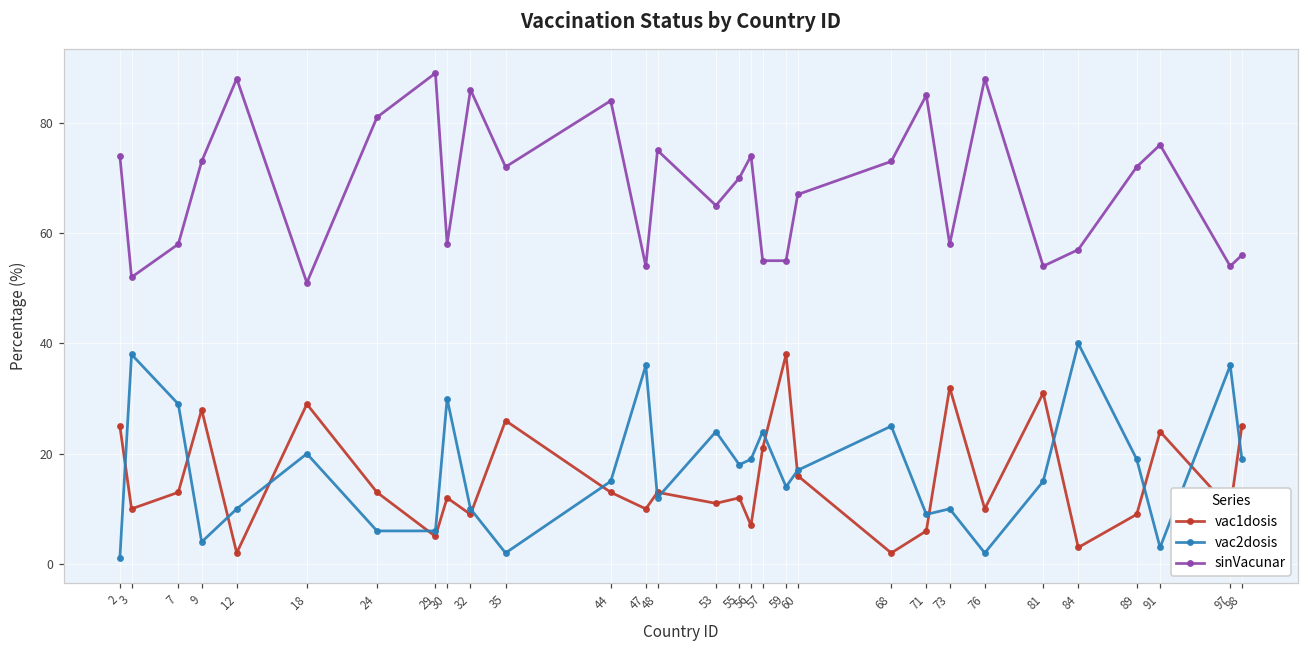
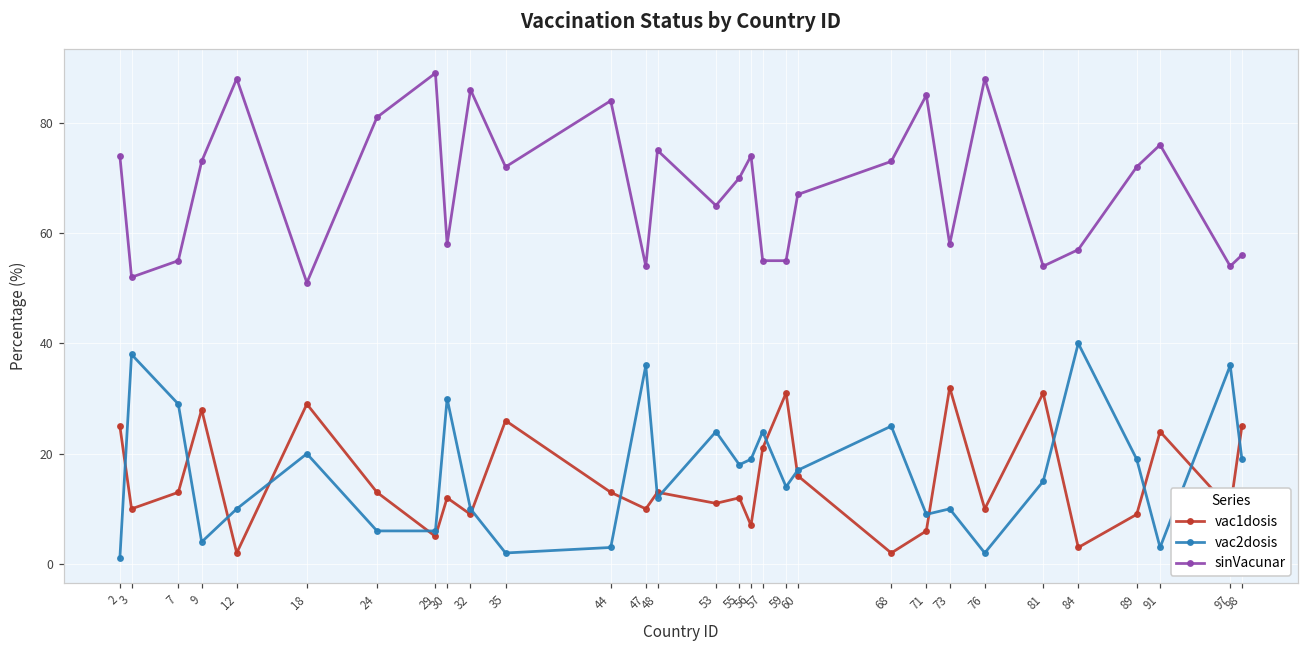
  {
    "vac1dosis": {
      "2": 25,
      "3": 10,
      "7": 13,
      "9": 28,
      "12": 2,
      "18": 29,
      "24": 13,
      "29": 5,
      "30": 12,
      "32": 9,
      "35": 26,
      "44": 13,
      "47": 10,
      "48": 13,
      "53": 11,
      "55": 12,
      "56": 7,
      "57": 21,
-     "59": 38,
+     "59": 31,
      "60": 16,
      "68": 2,
      "71": 6,
      "73": 32,
      "76": 10,
      "81": 31,
      "84": 3,
      "89": 9,
      "91": 24,
      "98": 25
    },
    "vac2dosis": {
      "2": 1,
      "3": 38,
      "7": 29,
      "9": 4,
      "12": 10,
      "18": 20,
      "24": 6,
      "29": 6,
      "30": 30,
      "32": 10,
      "35": 2,
-     "44": 15,
+     "44": 3,
      "47": 36,
      "48": 12,
      "53": 24,
      "55": 18,
      "56": 19,
      "57": 24,
      "59": 14,
      "60": 17,
      "68": 25,
      "71": 9,
      "73": 10,
      "76": 2,
      "81": 15,
      "84": 40,
      "89": 19,
      "91": 3,
      "97": 36,
      "98": 19
    },
    "sinVacunar": {
      "2": 74,
      "3": 52,
-     "7": 58,
+     "7": 55,
      "9": 73,
      "12": 88,
      "18": 51,
      "24": 81,
      "29": 89,
      "30": 58,
      "32": 86,
      "35": 72,
      "44": 84,
      "47": 54,
      "48": 75,
      "53": 65,
      "55": 70,
      "56": 74,
      "57": 55,
      "59": 55,
      "60": 67,
      "68": 73,
      "71": 85,
      "73": 58,
      "76": 88,
      "81": 54,
      "84": 57,
      "89": 72,
      "91": 76,
      "97": 54,
      "98": 56
    }
  }
